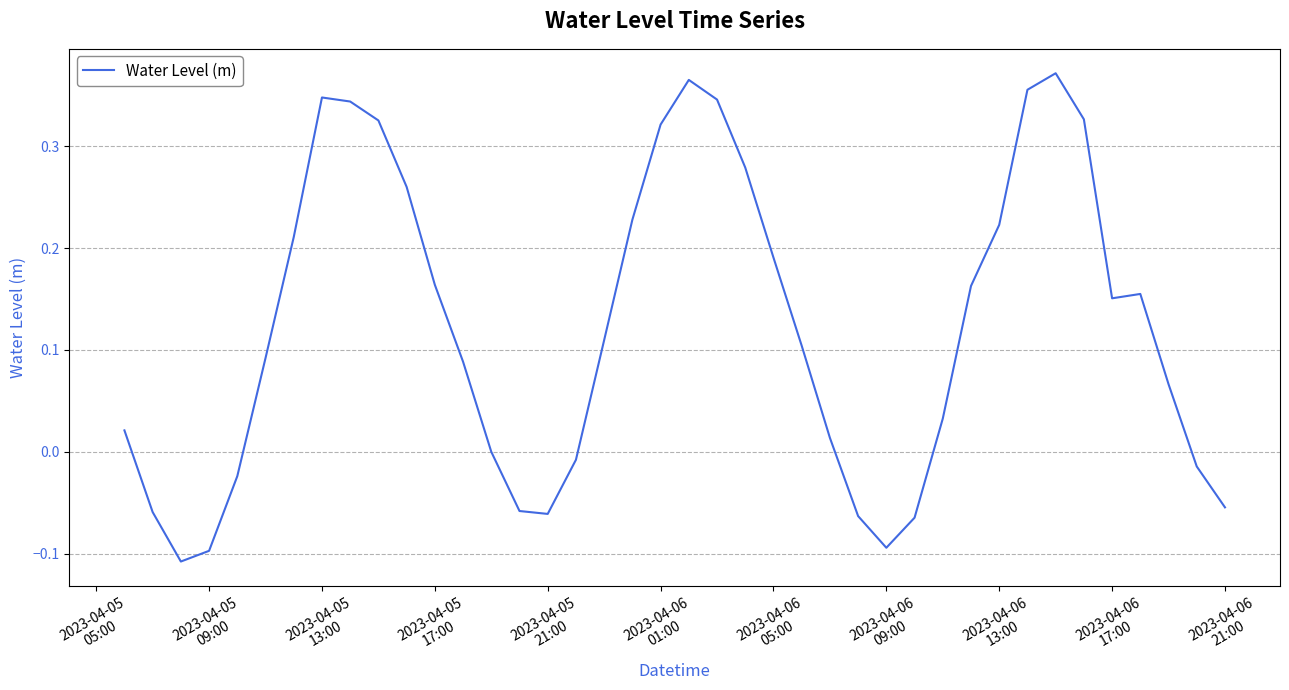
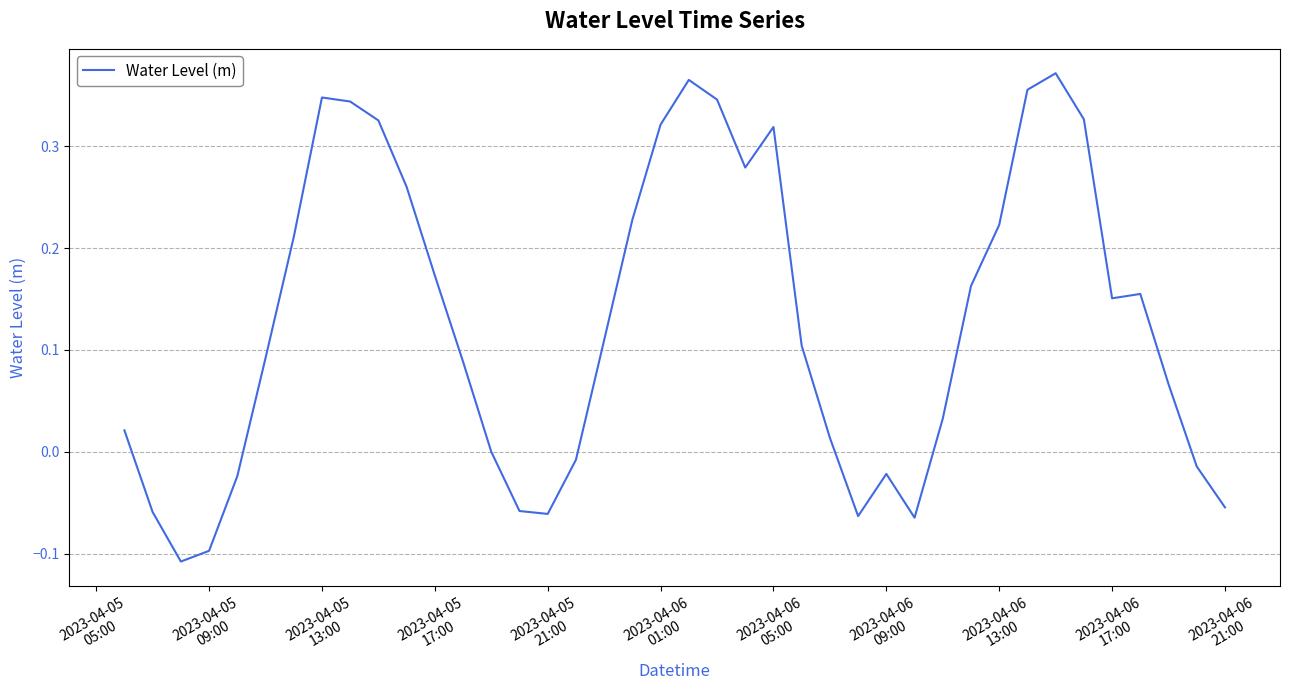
  {
    "2023-04-05 09:00": -0.097,
    "2023-04-05 13:00": 0.348,
-   "2023-04-05 17:00": 0.164,
+   "2023-04-05 17:00": 0.173,
    "2023-04-05 21:00": -0.061,
    "2023-04-06 01:00": 0.321,
-   "2023-04-06 05:00": 0.191,
-   "2023-04-06 09:00": -0.094,
+   "2023-04-06 05:00": 0.319,
+   "2023-04-06 09:00": -0.022,
    "2023-04-06 13:00": 0.223,
    "2023-04-06 17:00": 0.151,
    "2023-04-06 21:00": -0.055
  }
